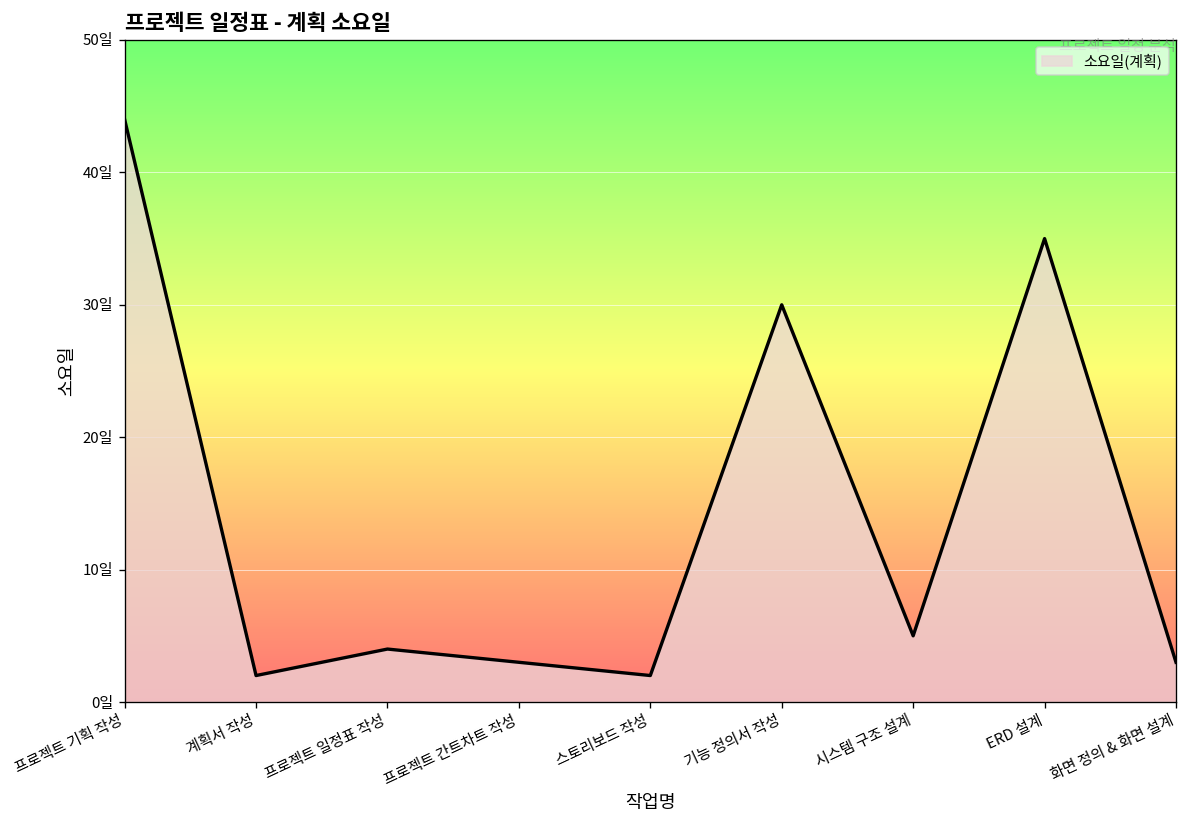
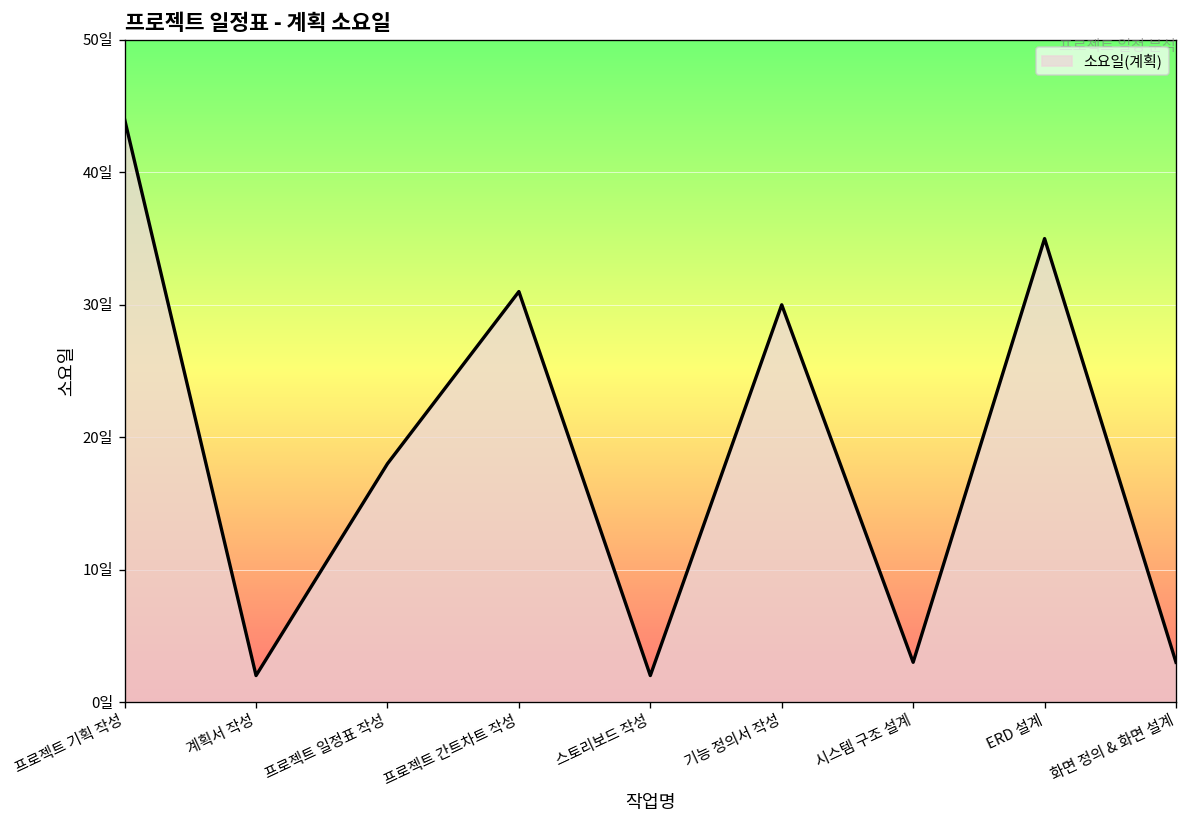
  {
    "프로젝트 기획 작성": "44일",
    "계획서 작성": "2일",
-   "프로젝트 일정표 작성": "4일",
-   "프로젝트 간트차트 작성": "3일",
+   "프로젝트 일정표 작성": "18일",
+   "프로젝트 간트차트 작성": "31일",
    "스토리보드 작성": "2일",
    "기능 정의서 작성": "30일",
-   "시스템 구조 설계": "5일",
+   "시스템 구조 설계": "3일",
    "ERD 설계": "35일",
    "화면 정의 & 화면 설계": "3일"
  }
